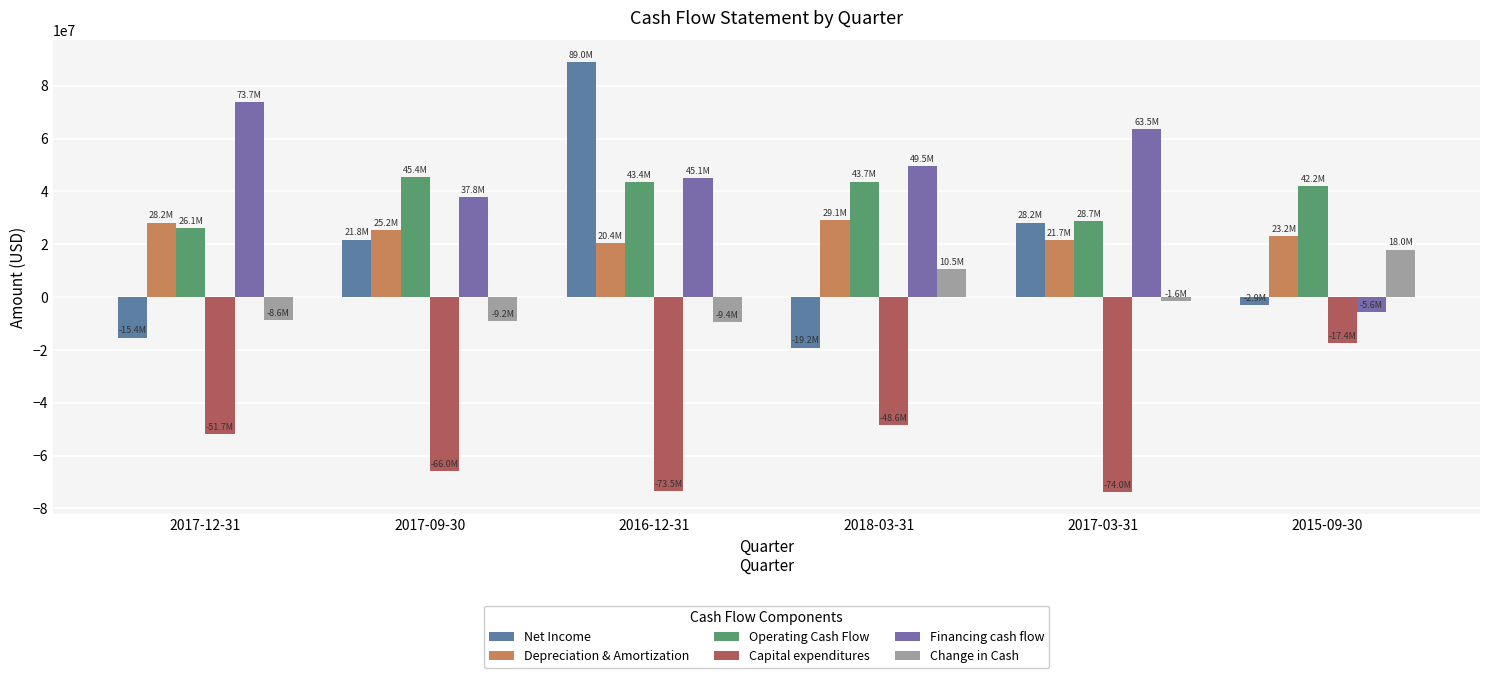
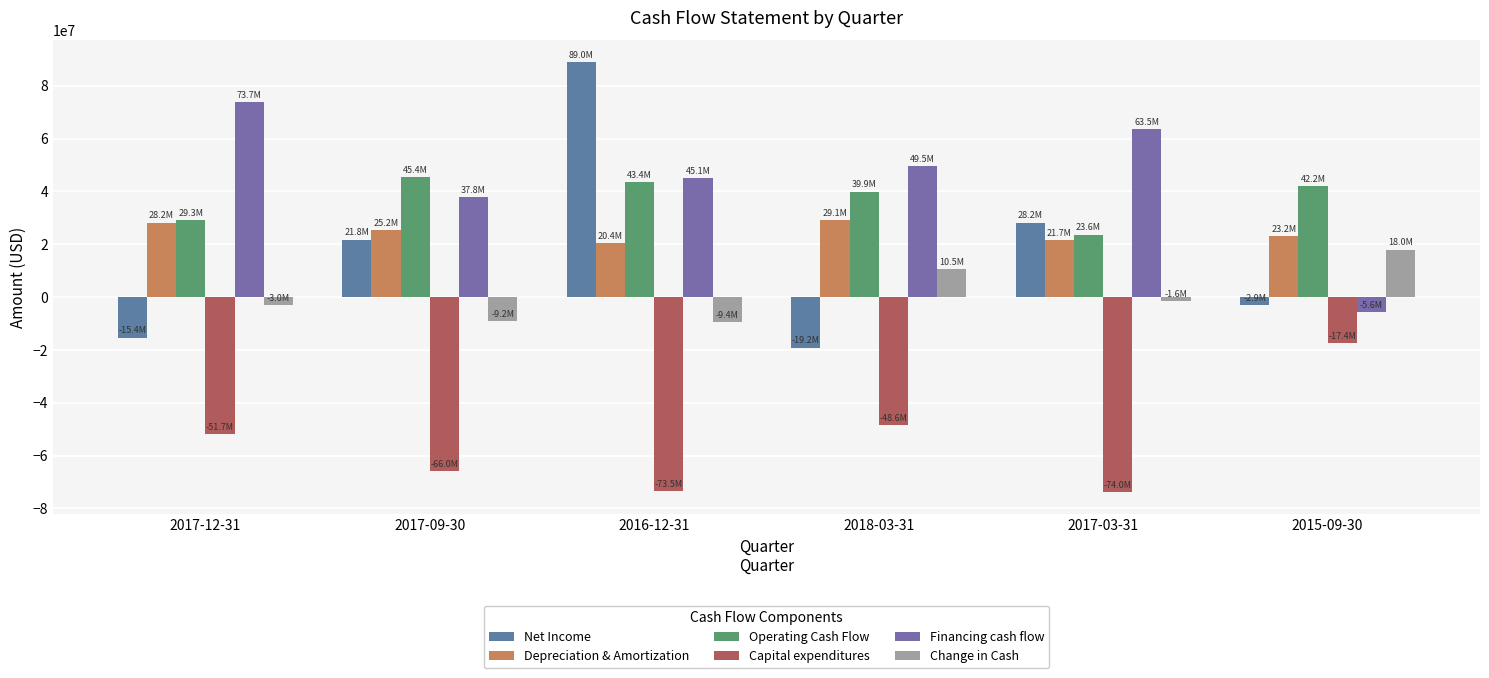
  {
    "Operating Cash Flow": {
-     "2017-12-31": "26.1M",
+     "2017-12-31": "29.3M",
      "2017-09-30": "45.4M",
      "2016-12-31": "43.4M",
-     "2018-03-31": "43.7M",
-     "2017-03-31": "28.7M",
+     "2018-03-31": "39.9M",
+     "2017-03-31": "23.6M",
      "2015-09-30": "42.2M"
    },
    "Change in Cash": {
-     "2017-12-31": "-8.6M",
+     "2017-12-31": "-3.0M",
      "2017-09-30": "-9.2M",
      "2016-12-31": "-9.4M",
      "2018-03-31": "10.5M",
      "2017-03-31": "-1.6M",
      "2015-09-30": "18.0M"
    }
  }
